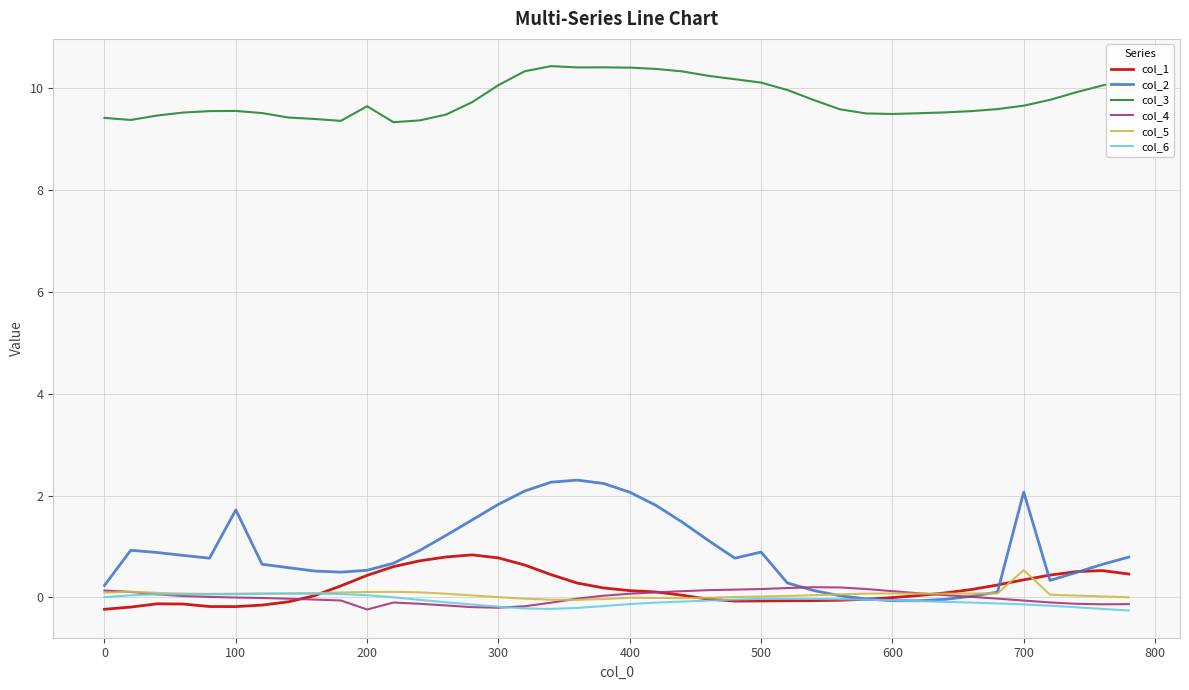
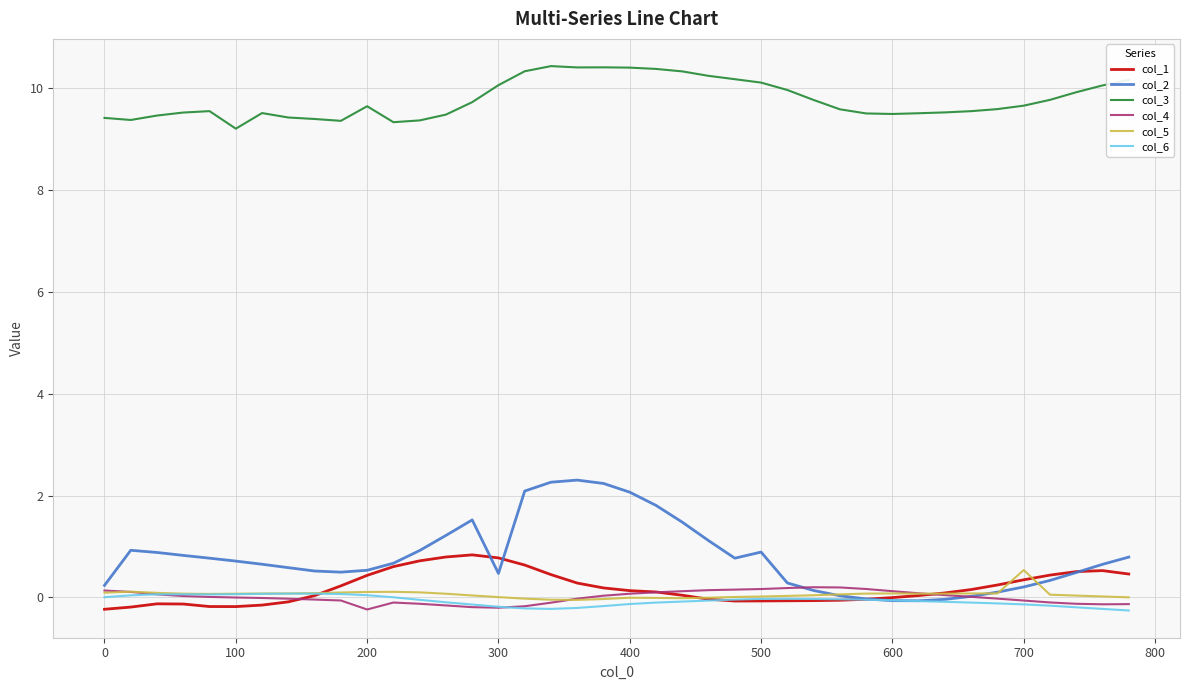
  {
    "col_1": {
      "0": -0.2,
      "100": -0.2,
      "200": 0.4,
      "300": 0.8,
      "400": 0.1,
      "600": 0.0,
      "700": 0.3
    },
    "col_2": {
      "0": 0.2,
-     "100": 1.7,
+     "100": 0.7,
      "200": 0.5,
-     "300": 1.8,
+     "300": 0.5,
      "400": 2.1,
      "500": 0.9,
-     "700": 2.1
+     "700": 0.2
    },
    "col_3": {
      "0": 9.4,
-     "100": 9.6,
+     "100": 9.2,
      "200": 9.6,
      "300": 10.1,
      "400": 10.4,
      "500": 10.1,
      "600": 9.5,
      "700": 9.7
    },
    "col_4": {
      "100": 0.0,
      "200": -0.2,
      "400": 0.1,
      "500": 0.2,
      "700": -0.1
    },
    "col_5": {
      "200": 0.1,
      "300": 0.0,
      "400": 0.0,
      "700": 0.5
    },
    "col_6": {
      "0": 0.0,
      "200": 0.0,
      "400": -0.1,
      "700": -0.1
    }
  }
